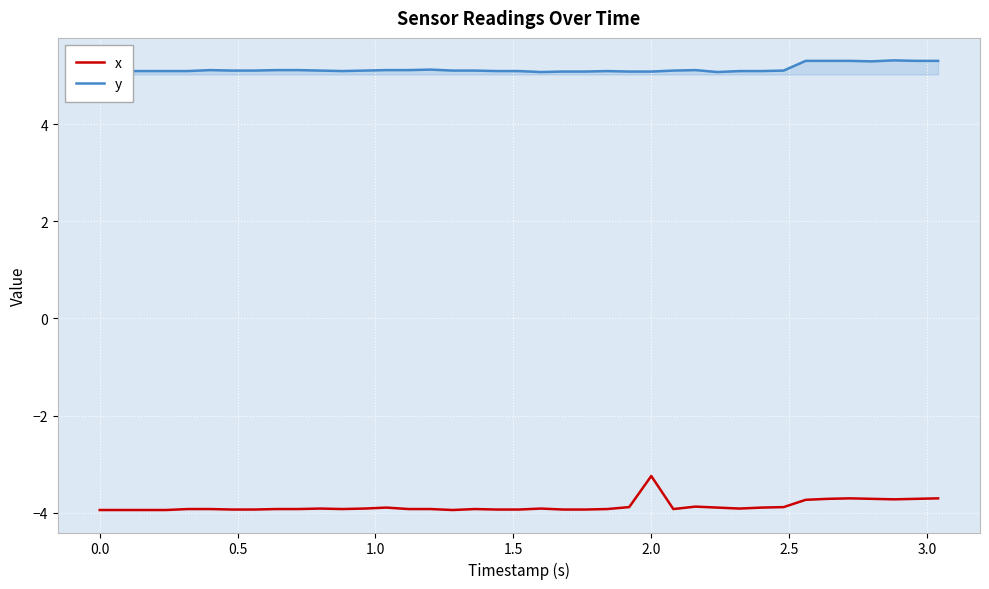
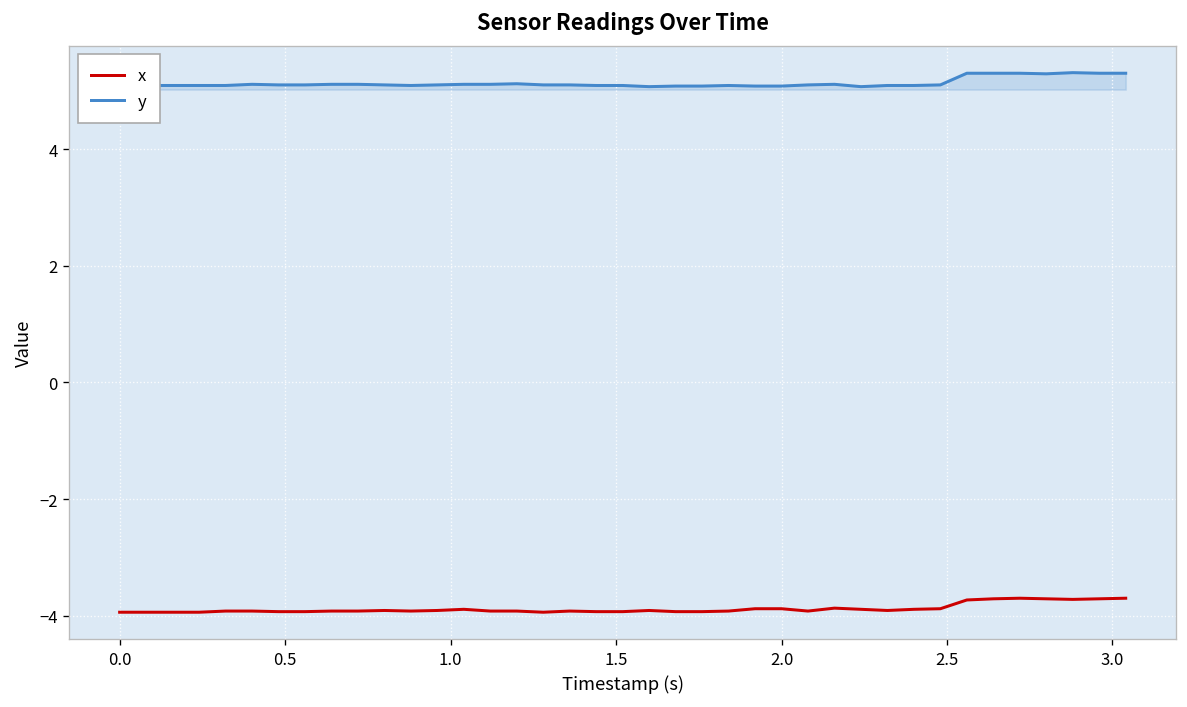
  {
    "x": {
      "0.0": -3.9,
-     "2.0": -3.2
+     "2.0": -3.9
    },
    "y": {
      "2.0": 5.1
    }
  }
